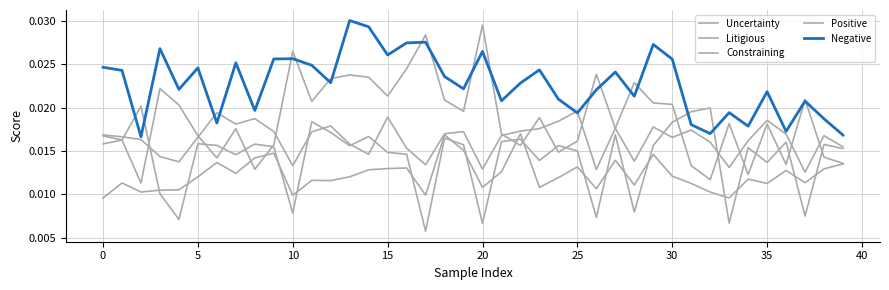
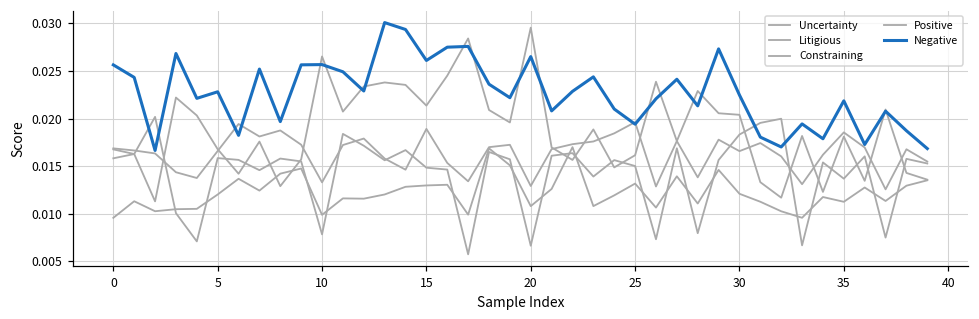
  {
    "Negative": {
-     "0": 0.025,
-     "5": 0.025,
+     "0": 0.026,
+     "5": 0.023,
      "10": 0.026,
      "15": 0.026,
      "20": 0.027,
-     "30": 0.026,
+     "30": 0.022,
      "35": 0.022
    }
  }
